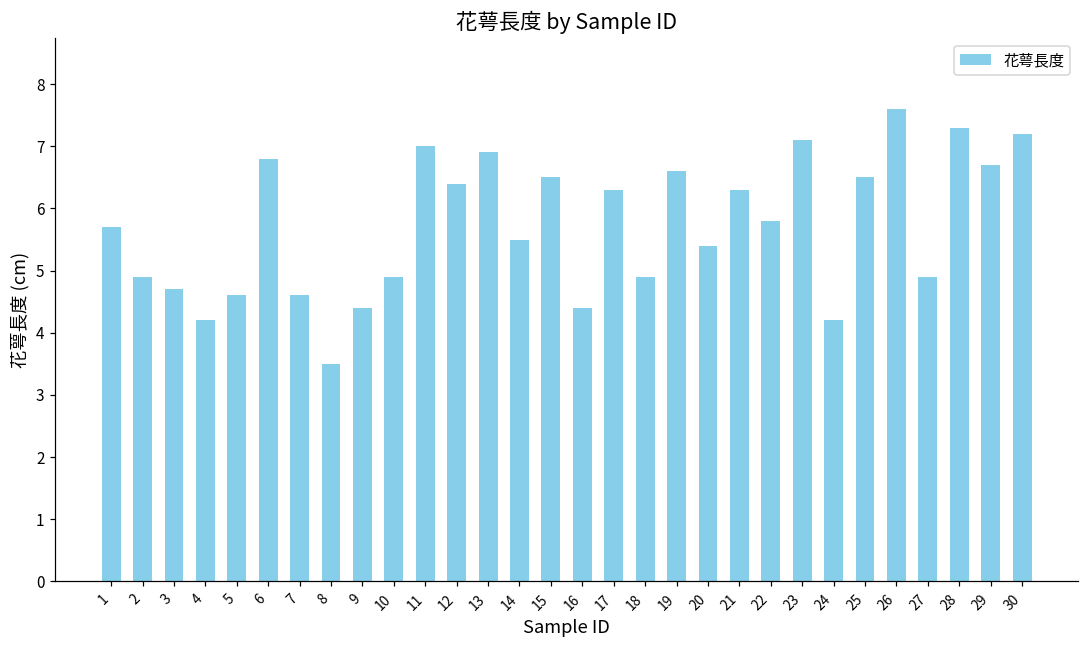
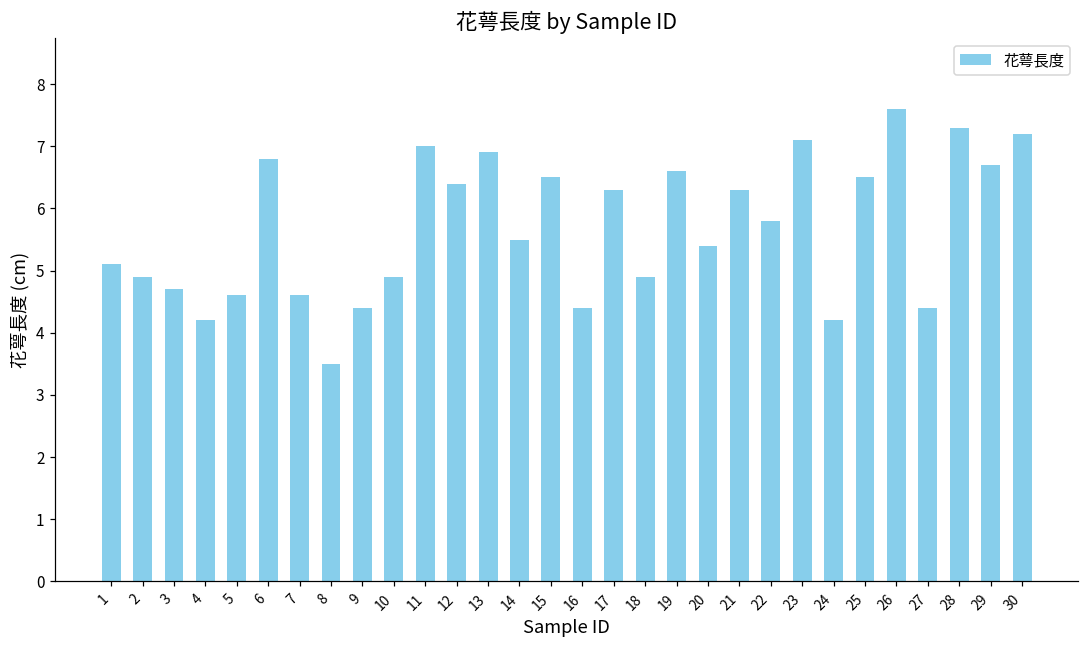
  {
-   "1": 5.7,
+   "1": 5.1,
    "2": 4.9,
    "3": 4.7,
    "4": 4.2,
    "5": 4.6,
    "6": 6.8,
    "7": 4.6,
    "8": 3.5,
    "9": 4.4,
    "10": 4.9,
    "11": 7.0,
    "12": 6.4,
    "13": 6.9,
    "14": 5.5,
    "15": 6.5,
    "16": 4.4,
    "17": 6.3,
    "18": 4.9,
    "19": 6.6,
    "20": 5.4,
    "21": 6.3,
    "22": 5.8,
    "23": 7.1,
    "24": 4.2,
    "25": 6.5,
    "26": 7.6,
-   "27": 4.9,
+   "27": 4.4,
    "28": 7.3,
    "29": 6.7,
    "30": 7.2
  }
